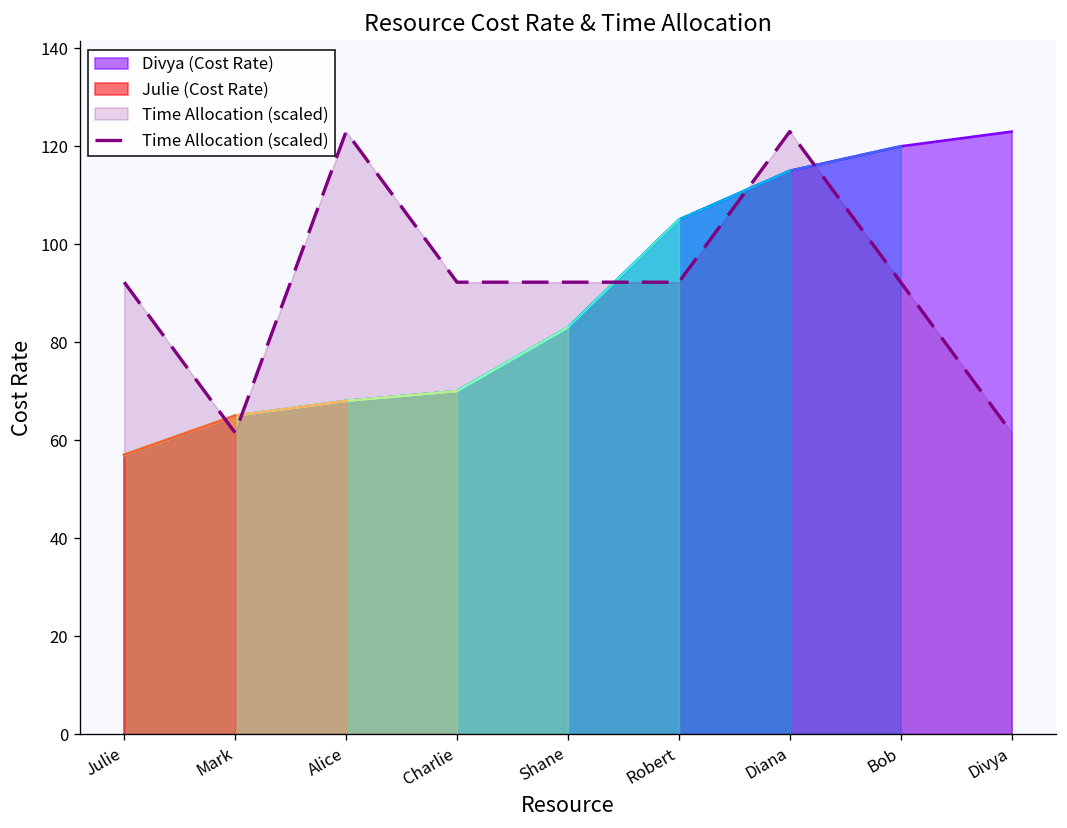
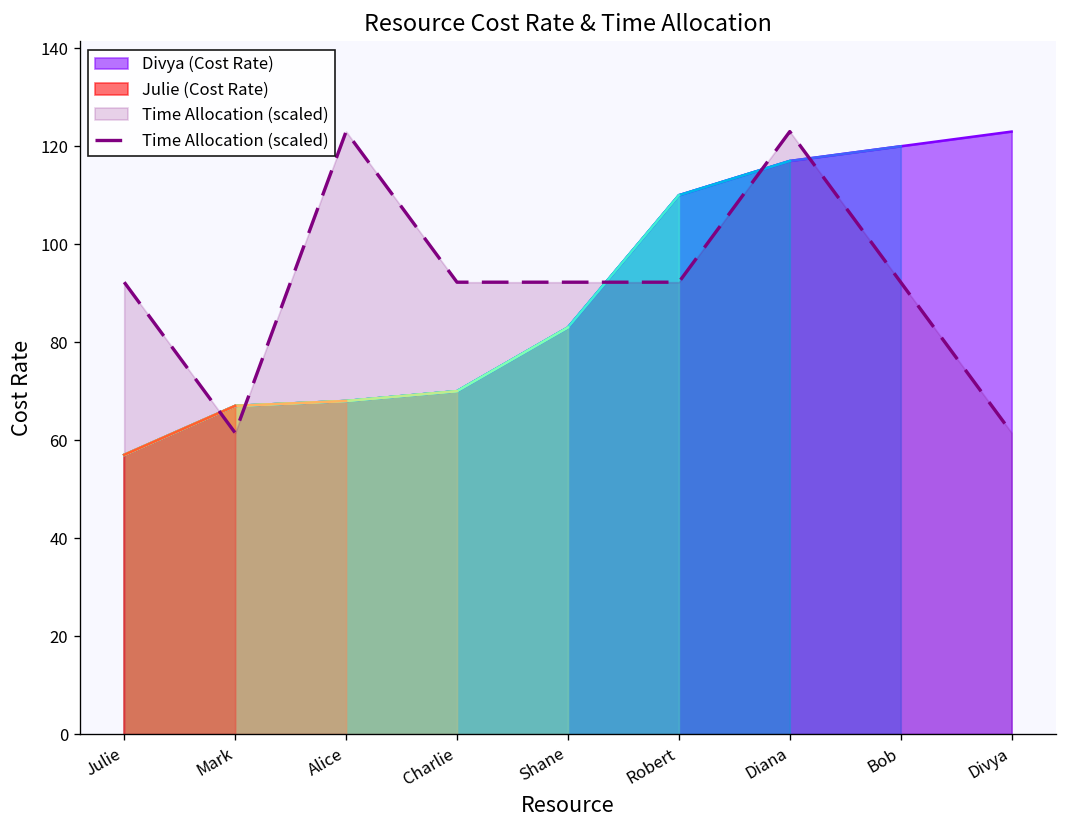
  {
    "Divya (Cost Rate)": {
-     "Mark": 65,
-     "Robert": 105,
-     "Diana": 115,
+     "Mark": 67,
+     "Robert": 110,
+     "Diana": 117,
      "Divya": 123
    },
    "Time Allocation (scaled)": {
      "Julie": 92,
      "Mark": 62,
      "Alice": 123,
      "Charlie": 92,
      "Shane": 92,
      "Robert": 92,
      "Diana": 123,
      "Bob": 92,
      "Divya": 62
    }
  }
